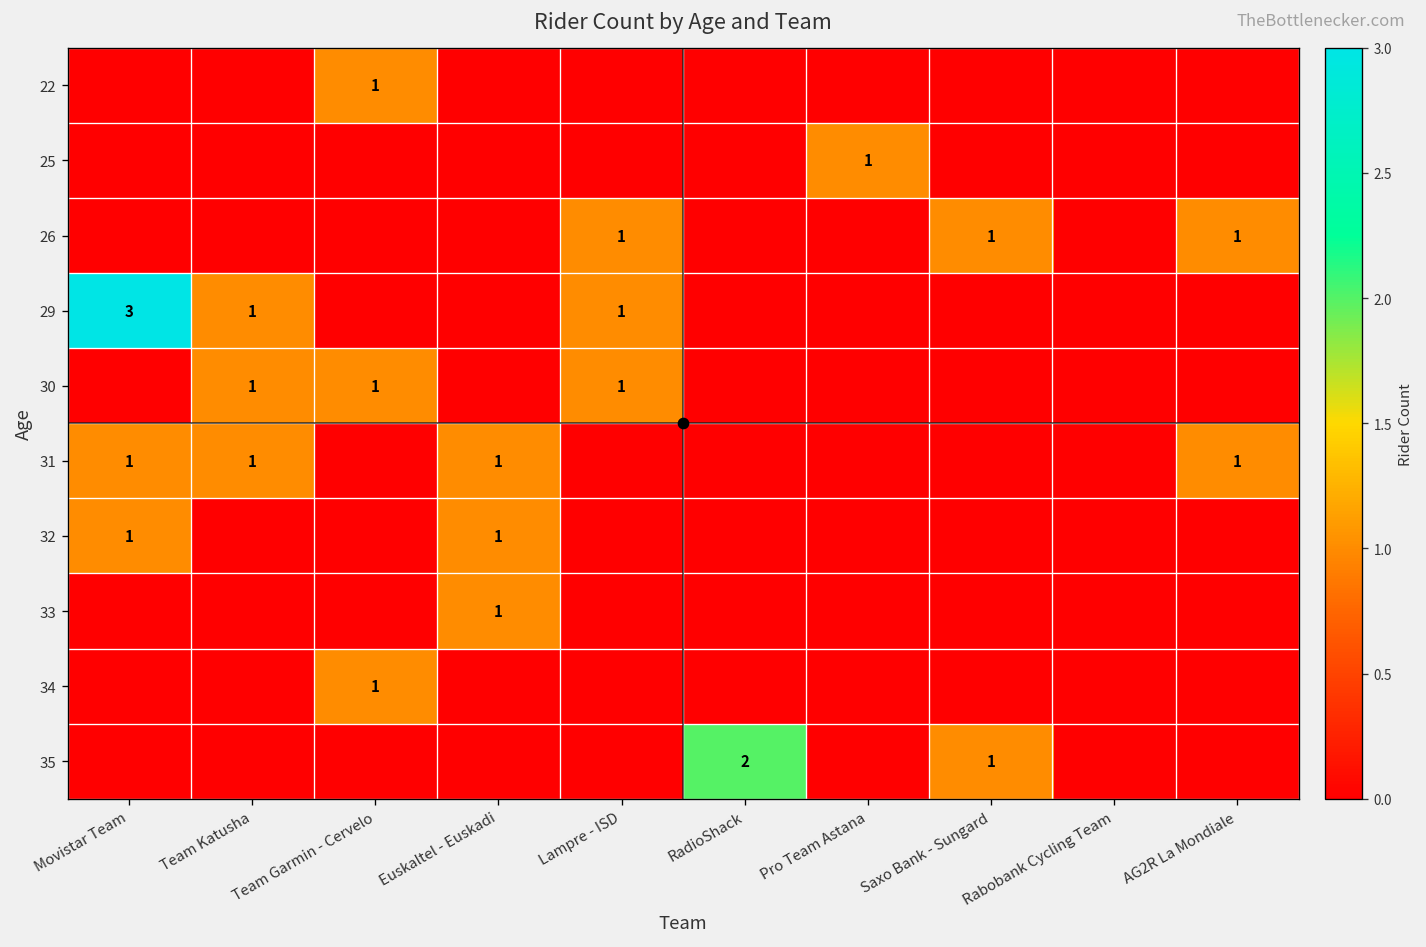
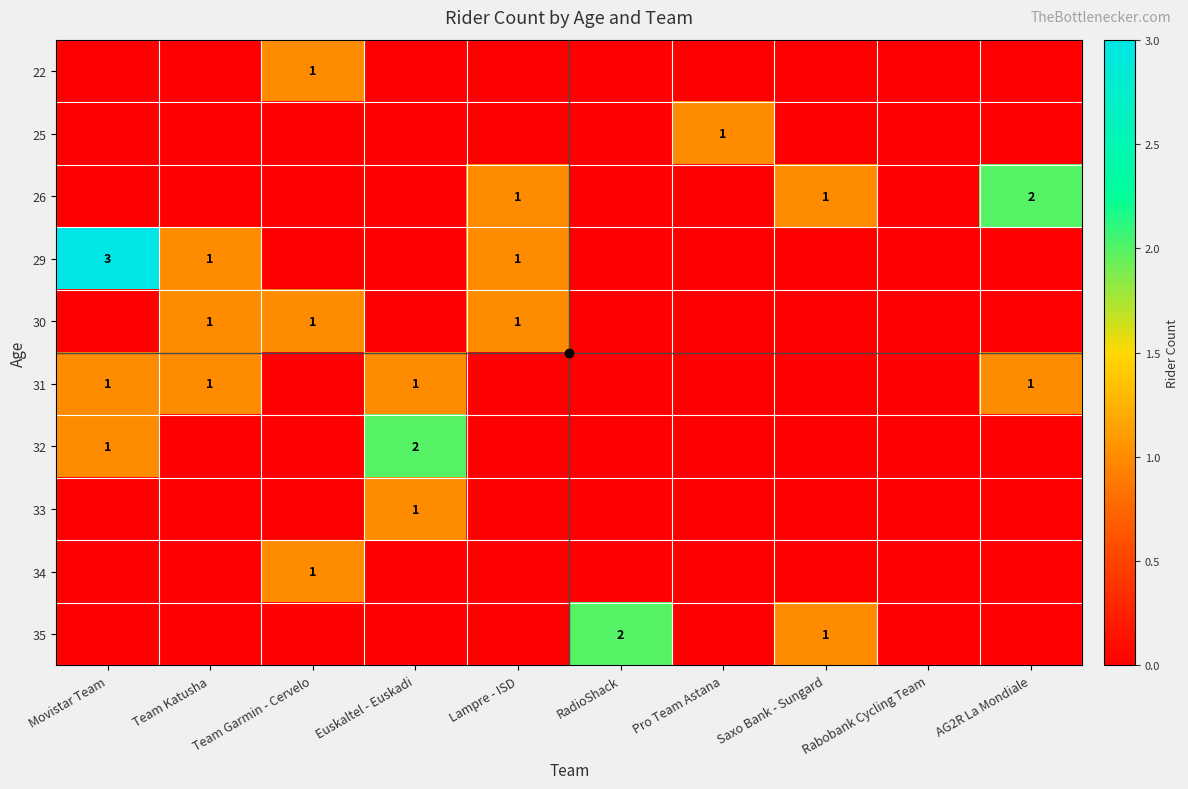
  {
    "22": {
      "Team Garmin - Cervelo": 1
    },
    "25": {
      "Pro Team Astana": 1
    },
    "26": {
      "Lampre - ISD": 1,
      "Saxo Bank - Sungard": 1,
-     "AG2R La Mondiale": 1
+     "AG2R La Mondiale": 2
    },
    "29": {
      "Movistar Team": 3,
      "Team Katusha": 1,
      "Lampre - ISD": 1
    },
    "30": {
      "Team Katusha": 1,
      "Team Garmin - Cervelo": 1,
      "Lampre - ISD": 1
    },
    "31": {
      "Movistar Team": 1,
      "Team Katusha": 1,
      "Euskaltel - Euskadi": 1,
      "AG2R La Mondiale": 1
    },
    "32": {
      "Movistar Team": 1,
-     "Euskaltel - Euskadi": 1
+     "Euskaltel - Euskadi": 2
    },
    "33": {
      "Euskaltel - Euskadi": 1
    },
    "34": {
      "Team Garmin - Cervelo": 1
    },
    "35": {
      "RadioShack": 2,
      "Saxo Bank - Sungard": 1
    }
  }
